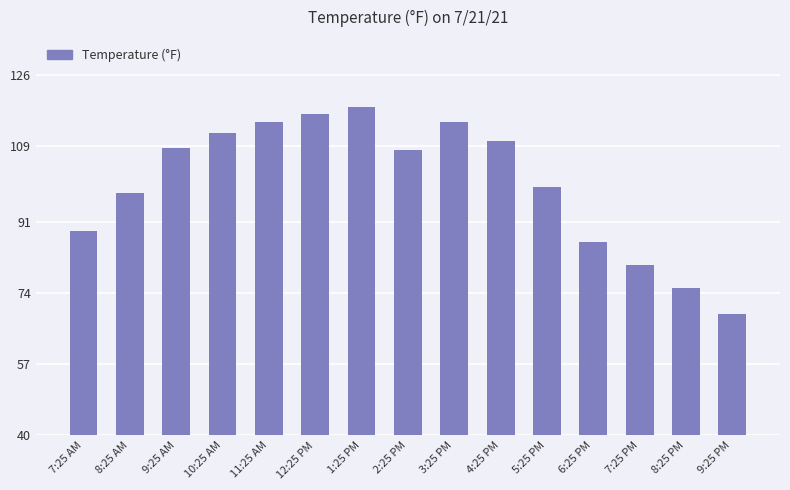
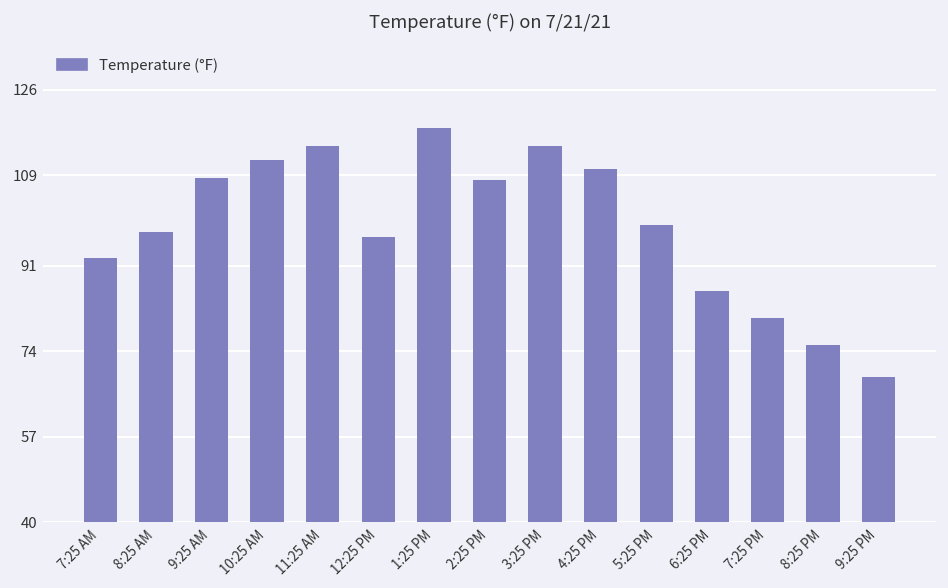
  {
-   "7:25 AM": 89,
+   "7:25 AM": 93,
    "8:25 AM": 98,
    "9:25 AM": 109,
    "10:25 AM": 112,
    "11:25 AM": 115,
-   "12:25 PM": 117,
+   "12:25 PM": 97,
    "1:25 PM": 118,
    "2:25 PM": 108,
    "3:25 PM": 115,
    "4:25 PM": 110,
    "5:25 PM": 99,
    "6:25 PM": 86,
    "7:25 PM": 81,
    "8:25 PM": 75,
    "9:25 PM": 69
  }
